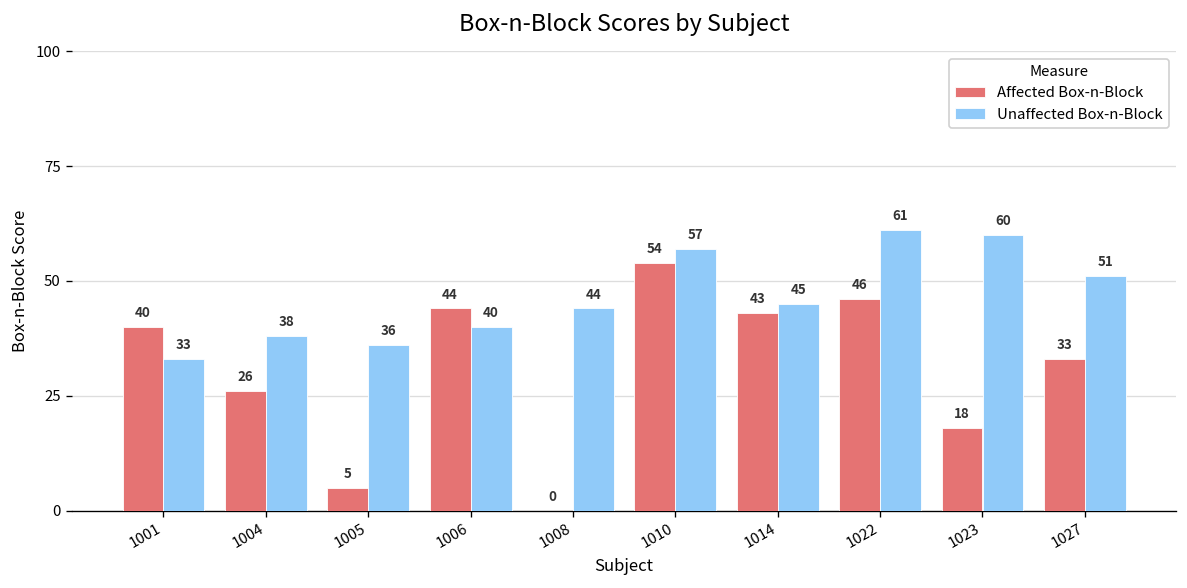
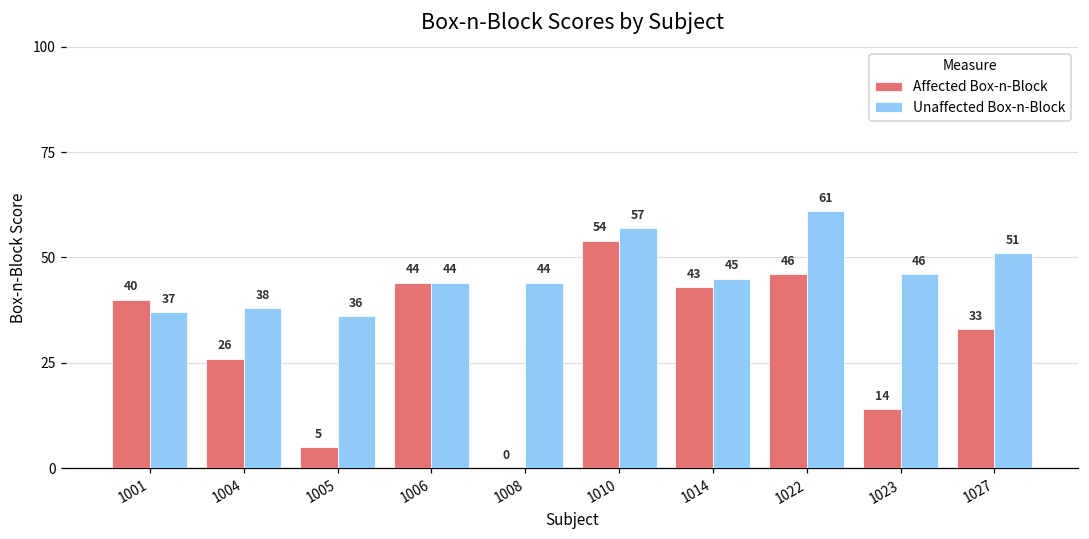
  {
    "Affected Box-n-Block": {
      "1001": 40,
      "1004": 26,
      "1005": 5,
      "1006": 44,
      "1008": 0,
      "1010": 54,
      "1014": 43,
      "1022": 46,
-     "1023": 18,
+     "1023": 14,
      "1027": 33
    },
    "Unaffected Box-n-Block": {
-     "1001": 33,
+     "1001": 37,
      "1004": 38,
      "1005": 36,
-     "1006": 40,
+     "1006": 44,
      "1008": 44,
      "1010": 57,
      "1014": 45,
      "1022": 61,
-     "1023": 60,
+     "1023": 46,
      "1027": 51
    }
  }
